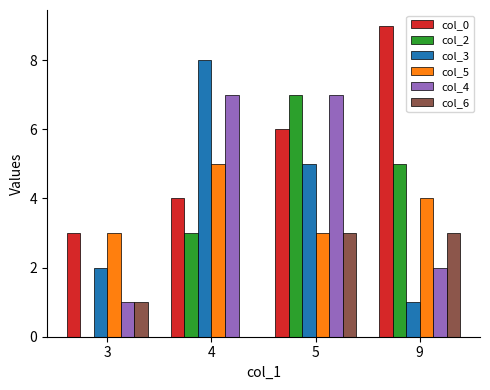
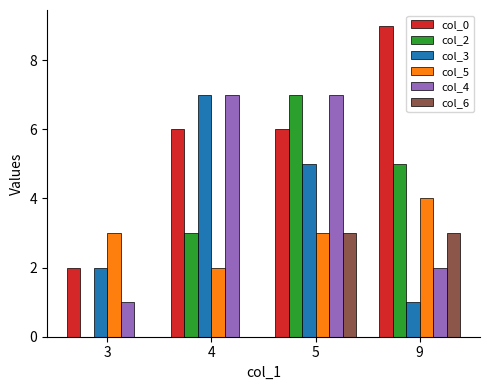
  {
    "col_0": {
-     "3": 3,
-     "4": 4,
+     "3": 2,
+     "4": 6,
      "5": 6,
      "9": 9
    },
    "col_2": {
      "3": 0,
      "4": 3,
      "5": 7,
      "9": 5
    },
    "col_3": {
      "3": 2,
-     "4": 8,
+     "4": 7,
      "5": 5,
      "9": 1
    },
    "col_5": {
      "3": 3,
-     "4": 5,
+     "4": 2,
      "5": 3,
      "9": 4
    },
    "col_4": {
      "3": 1,
      "4": 7,
      "5": 7,
      "9": 2
    },
    "col_6": {
-     "3": 1,
+     "3": 0,
      "4": 0,
      "5": 3,
      "9": 3
    }
  }
